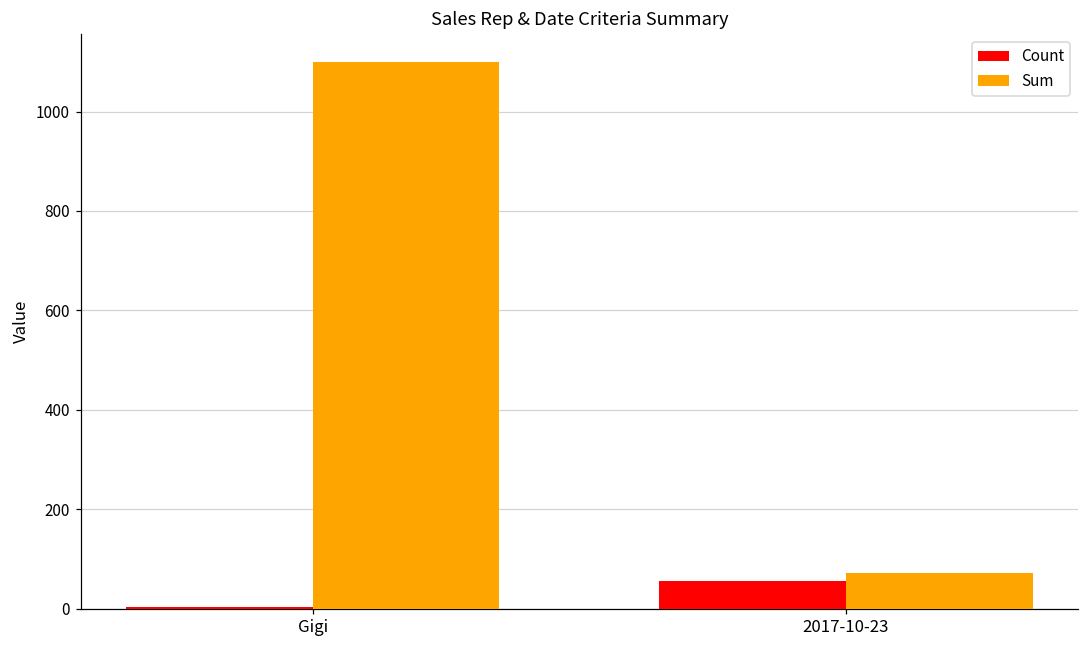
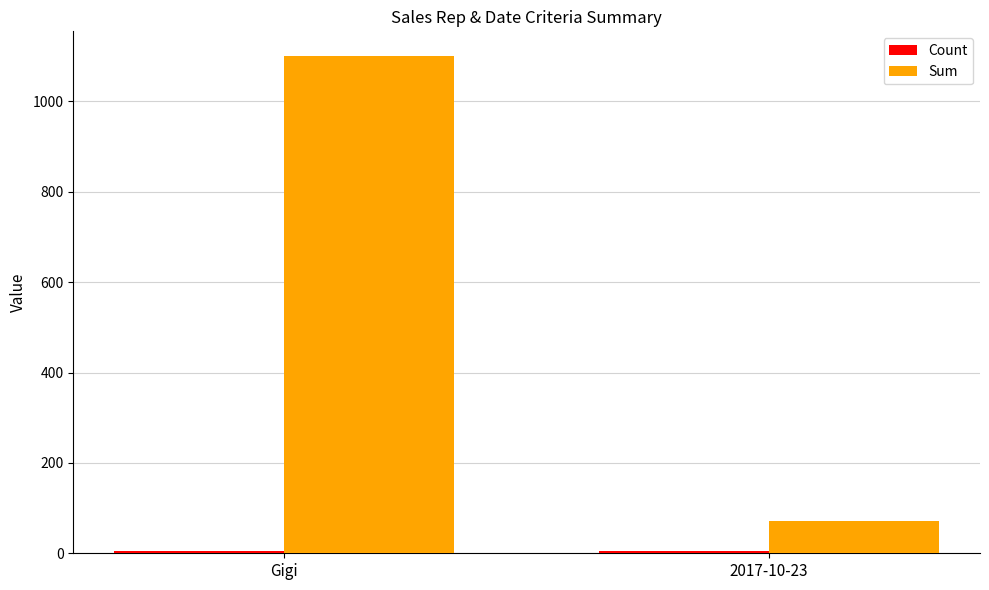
  {
    "Count": {
-     "2017-10-23": 60
+     "2017-10-23": 0
    },
    "Sum": {
      "Gigi": 1100,
      "2017-10-23": 70
    }
  }
